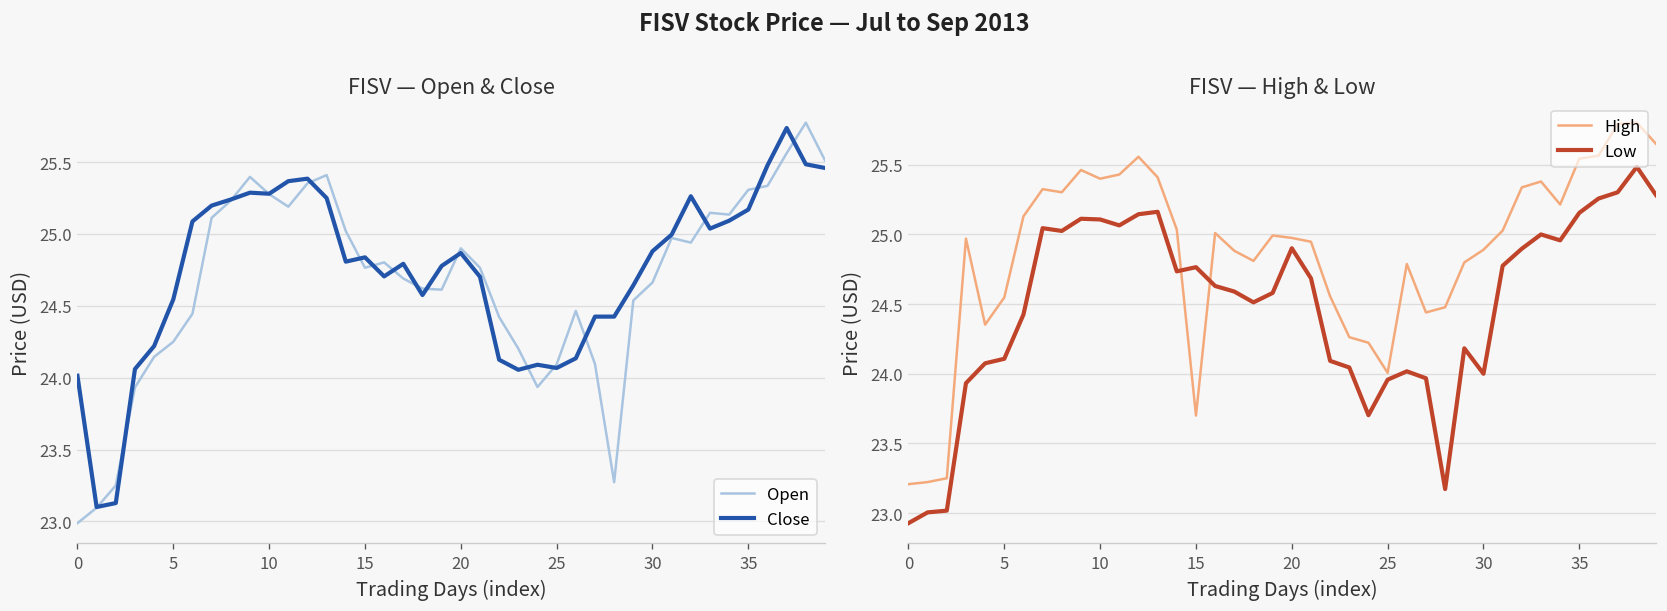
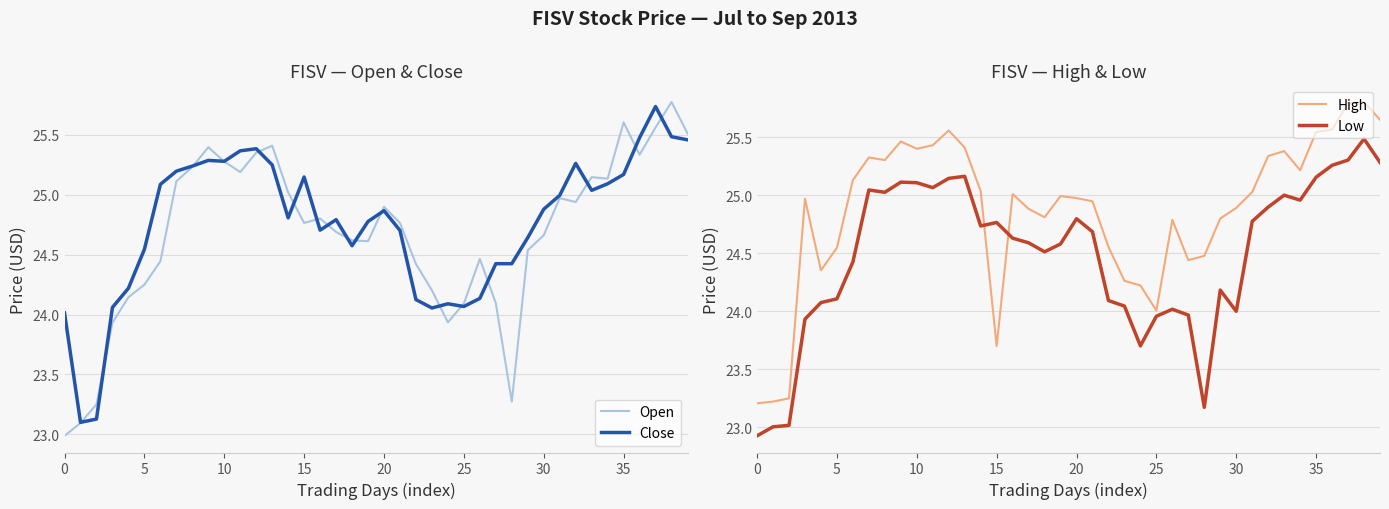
  {
    "FISV — Open & Close": {
      "Open": {
        "0": 22.99,
        "5": 24.25,
        "15": 24.77,
        "20": 24.90,
        "25": 24.09,
        "30": 24.66,
-       "35": 25.31
+       "35": 25.61
      },
      "Close": {
        "0": 24.01,
        "5": 24.55,
-       "15": 24.84,
+       "15": 25.15,
        "20": 24.87,
        "25": 24.07,
        "30": 24.88,
        "35": 25.17
      }
    },
    "FISV — High & Low": {
      "High": {
        "0": 23.21,
        "5": 24.55,
        "10": 25.40,
        "15": 23.70,
        "20": 24.98,
        "25": 24.01,
        "30": 24.89
      },
      "Low": {
        "0": 22.93,
        "5": 24.11,
        "10": 25.11,
        "15": 24.77,
-       "20": 24.90,
+       "20": 24.80,
        "25": 23.96,
        "30": 24.00,
        "35": 25.16
      }
    }
  }
